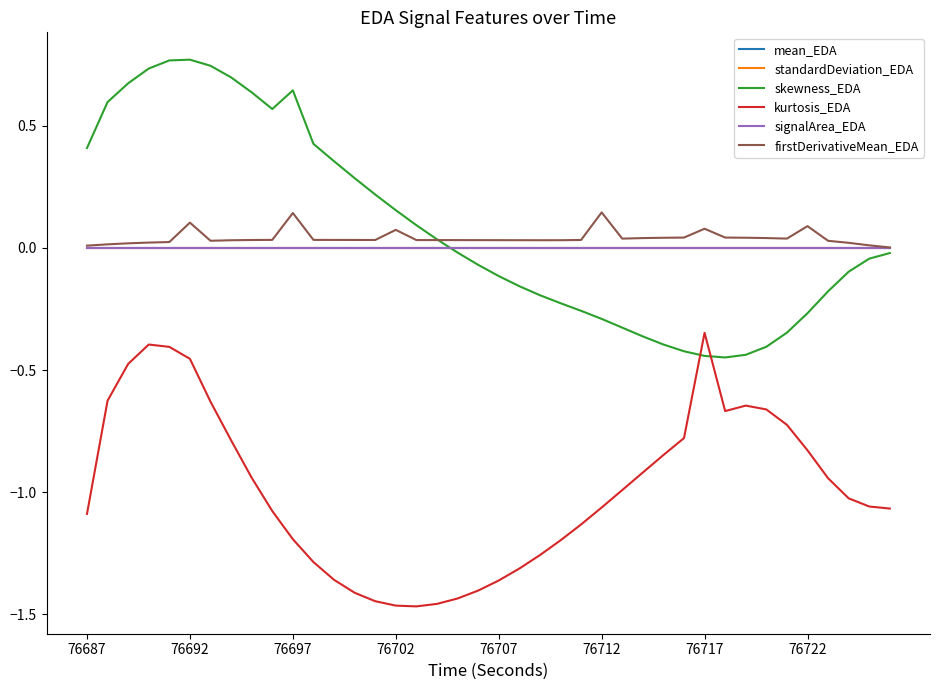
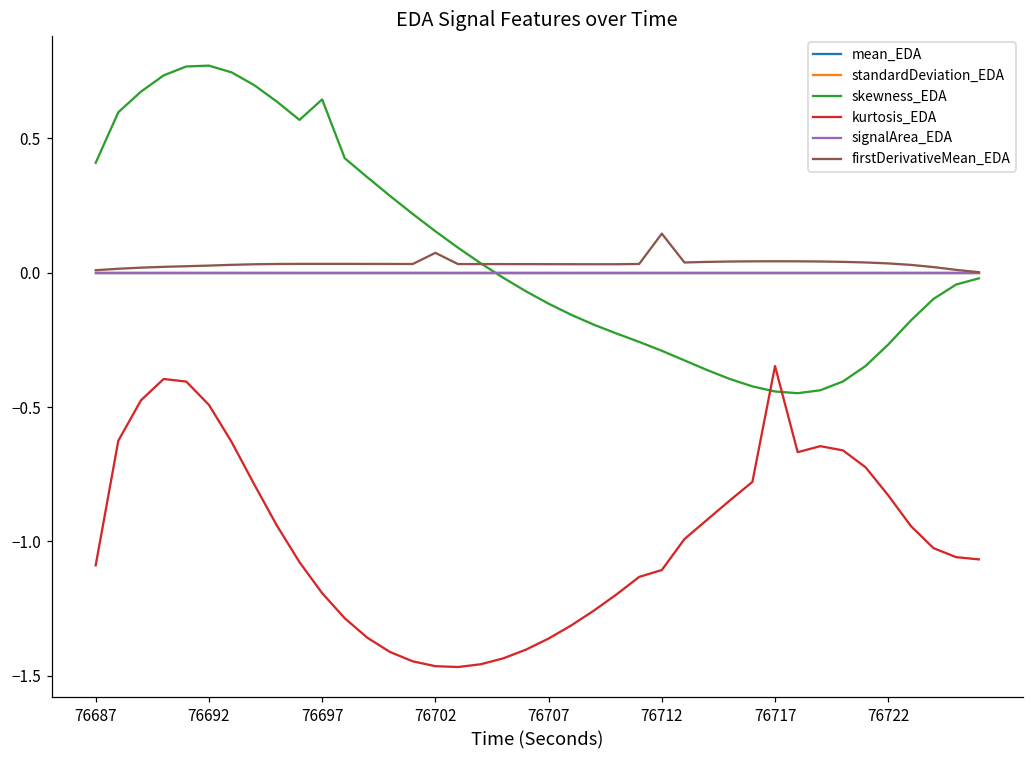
  {
    "signalArea_EDA": {
      "76692": 0.00,
      "76697": 0.00,
      "76702": 0.00,
      "76707": 0.00,
      "76712": 0.00,
      "76717": 0.00,
      "76722": 0.00
    },
    "skewness_EDA": {
      "76687": 0.41,
      "76692": 0.77,
      "76697": 0.65,
      "76702": 0.15,
      "76707": -0.11,
      "76712": -0.29,
      "76717": -0.44,
      "76722": -0.27
    },
    "kurtosis_EDA": {
      "76687": -1.09,
-     "76692": -0.45,
+     "76692": -0.49,
      "76697": -1.19,
      "76702": -1.46,
      "76707": -1.36,
-     "76712": -1.06,
+     "76712": -1.11,
      "76717": -0.35,
      "76722": -0.83
    },
    "firstDerivativeMean_EDA": {
-     "76692": 0.10,
-     "76697": 0.14,
+     "76692": 0.03,
+     "76697": 0.03,
      "76702": 0.07,
      "76707": 0.03,
      "76712": 0.15,
-     "76717": 0.08,
-     "76722": 0.09
+     "76717": 0.04,
+     "76722": 0.03
    }
  }
